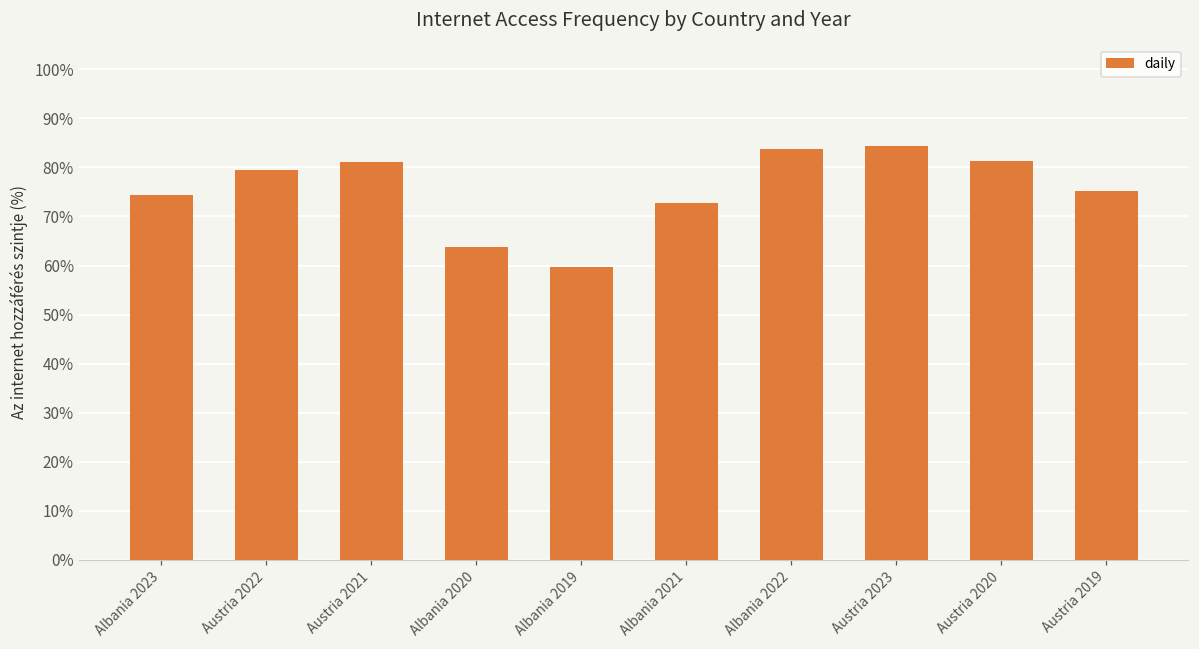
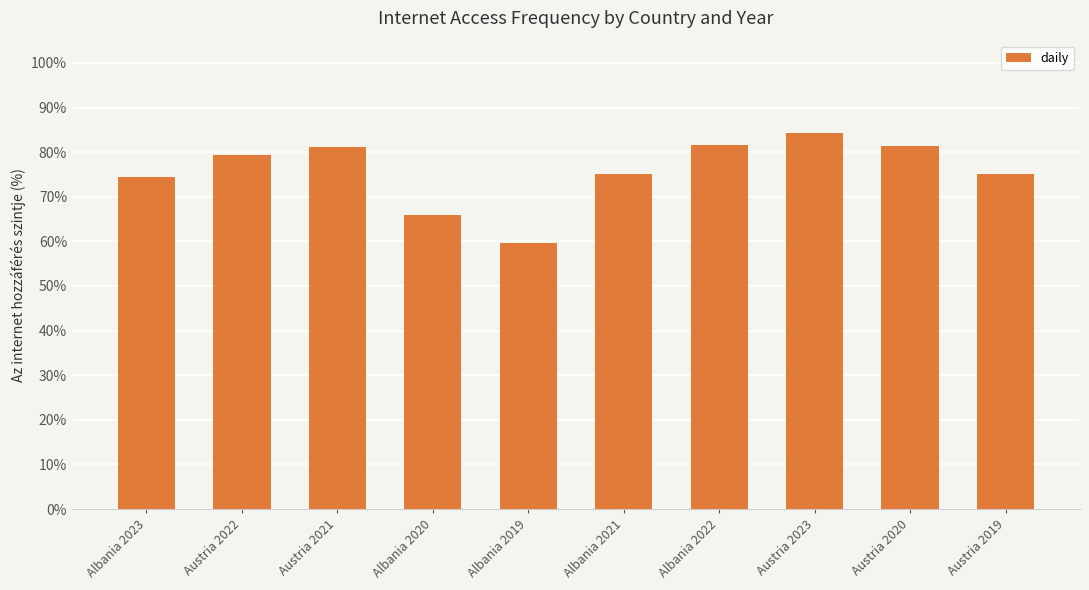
  {
    "Albania 2023": "74%",
    "Austria 2022": "79%",
    "Austria 2021": "81%",
-   "Albania 2020": "64%",
+   "Albania 2020": "66%",
    "Albania 2019": "60%",
-   "Albania 2021": "73%",
-   "Albania 2022": "84%",
+   "Albania 2021": "75%",
+   "Albania 2022": "82%",
    "Austria 2023": "84%",
    "Austria 2020": "81%",
    "Austria 2019": "75%"
  }
